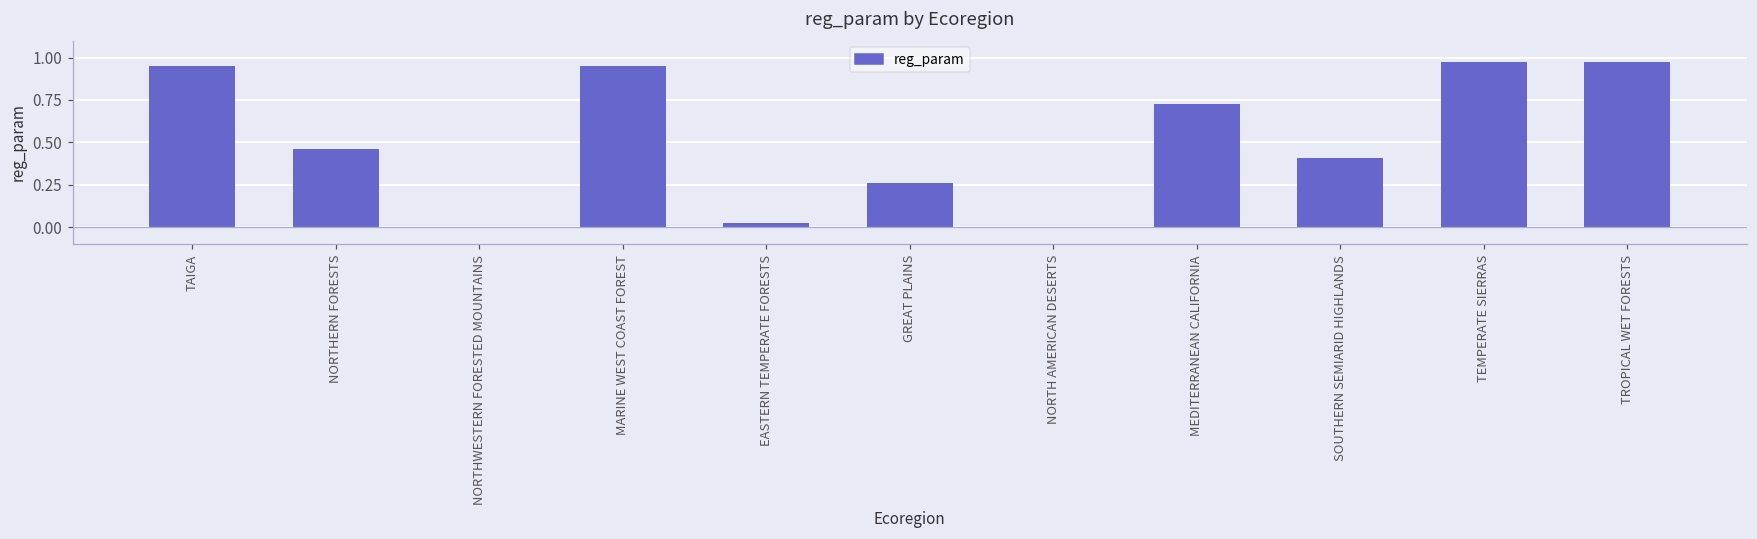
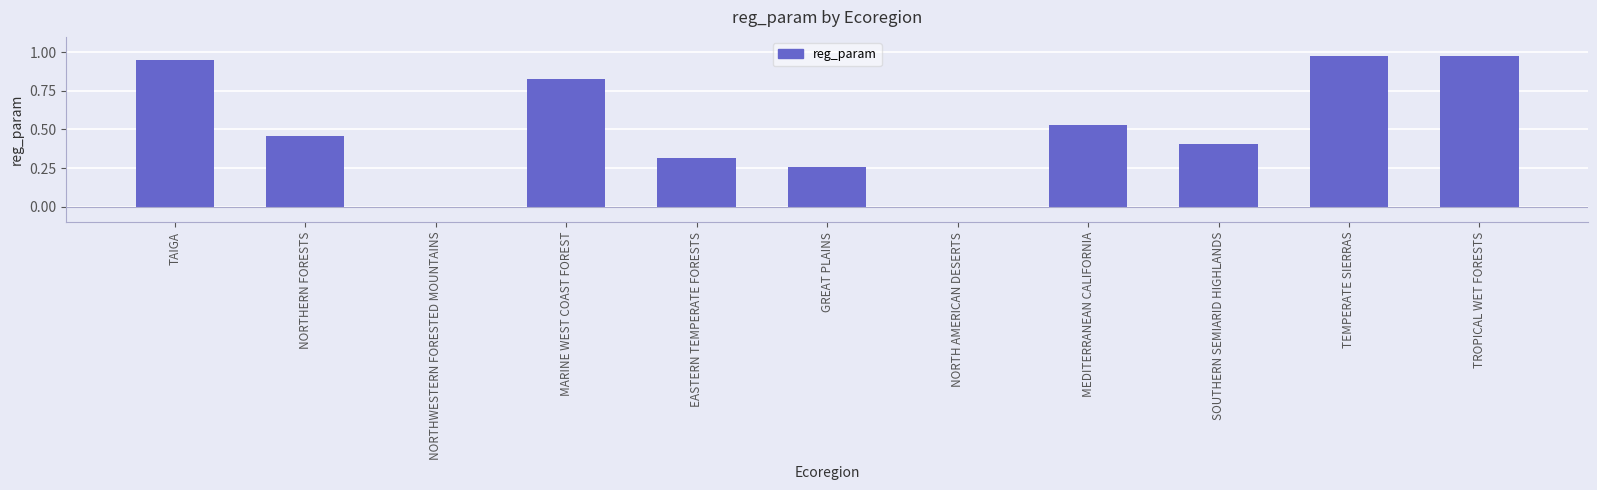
  {
    "TAIGA": 0.95,
    "NORTHERN FORESTS": 0.46,
    "NORTHWESTERN FORESTED MOUNTAINS": 0.00,
-   "MARINE WEST COAST FOREST": 0.95,
-   "EASTERN TEMPERATE FORESTS": 0.03,
+   "MARINE WEST COAST FOREST": 0.83,
+   "EASTERN TEMPERATE FORESTS": 0.32,
    "GREAT PLAINS": 0.26,
    "NORTH AMERICAN DESERTS": 0.00,
-   "MEDITERRANEAN CALIFORNIA": 0.73,
+   "MEDITERRANEAN CALIFORNIA": 0.53,
    "SOUTHERN SEMIARID HIGHLANDS": 0.41,
    "TEMPERATE SIERRAS": 0.98,
    "TROPICAL WET FORESTS": 0.98
  }
